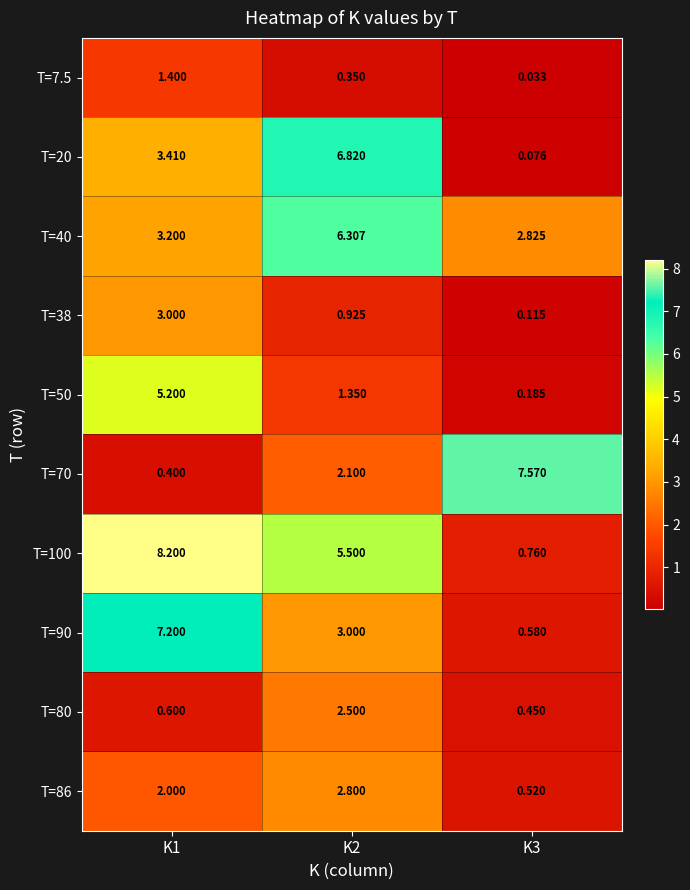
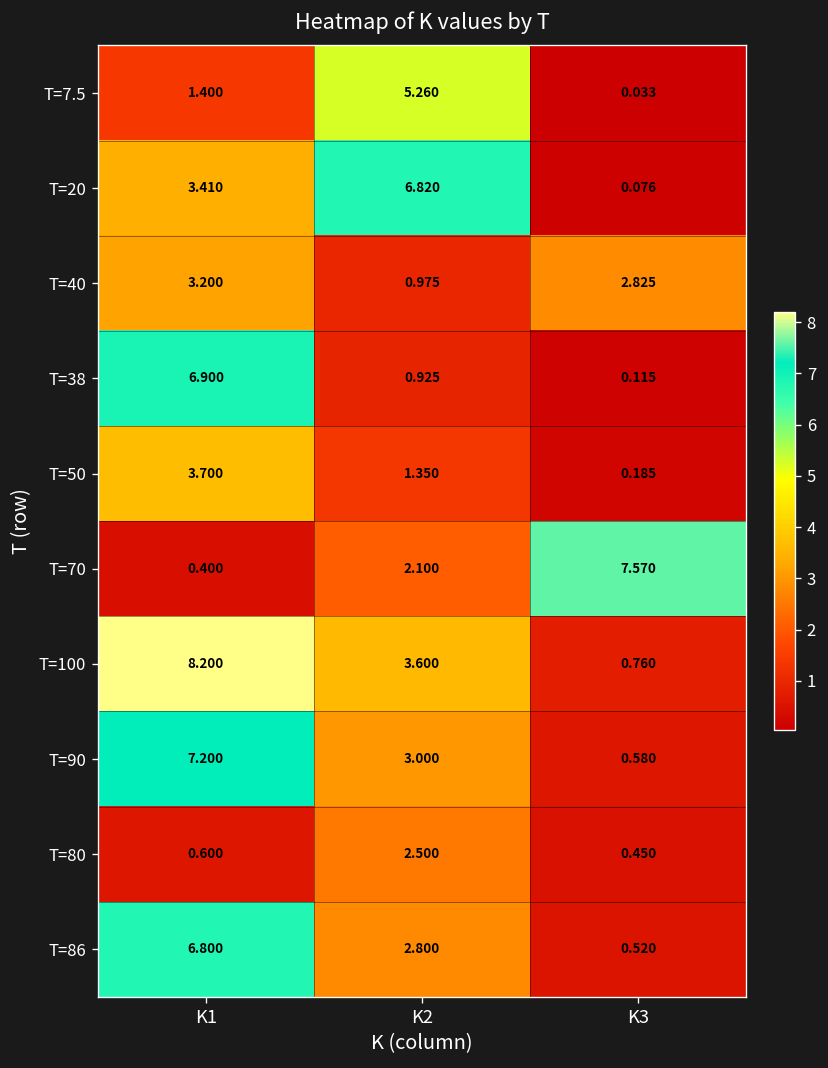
  {
    "T=7.5": {
      "K1": 1.400,
-     "K2": 0.350,
+     "K2": 5.260,
      "K3": 0.033
    },
    "T=20": {
      "K1": 3.410,
      "K2": 6.820,
      "K3": 0.076
    },
    "T=40": {
      "K1": 3.200,
-     "K2": 6.307,
+     "K2": 0.975,
      "K3": 2.825
    },
    "T=38": {
-     "K1": 3.000,
+     "K1": 6.900,
      "K2": 0.925,
      "K3": 0.115
    },
    "T=50": {
-     "K1": 5.200,
+     "K1": 3.700,
      "K2": 1.350,
      "K3": 0.185
    },
    "T=70": {
      "K1": 0.400,
      "K2": 2.100,
      "K3": 7.570
    },
    "T=100": {
      "K1": 8.200,
-     "K2": 5.500,
+     "K2": 3.600,
      "K3": 0.760
    },
    "T=90": {
      "K1": 7.200,
      "K2": 3.000,
      "K3": 0.580
    },
    "T=80": {
      "K1": 0.600,
      "K2": 2.500,
      "K3": 0.450
    },
    "T=86": {
-     "K1": 2.000,
+     "K1": 6.800,
      "K2": 2.800,
      "K3": 0.520
    }
  }
